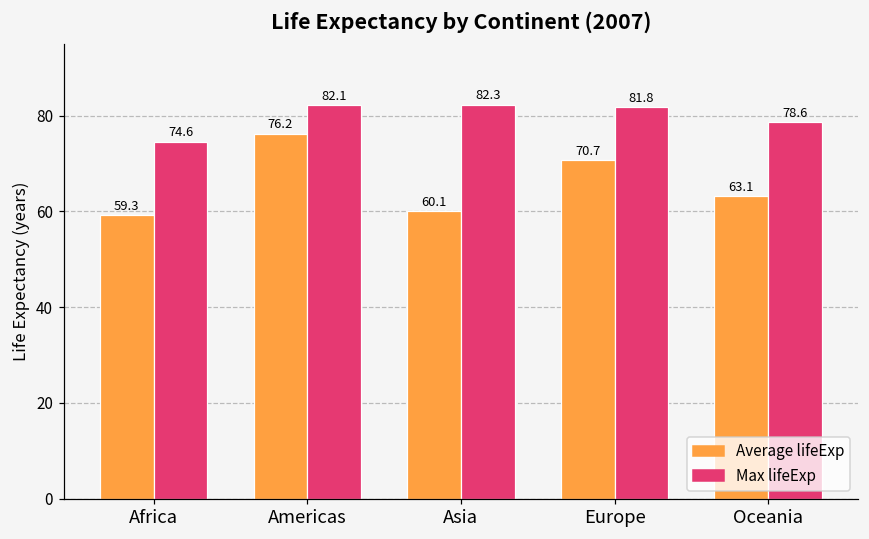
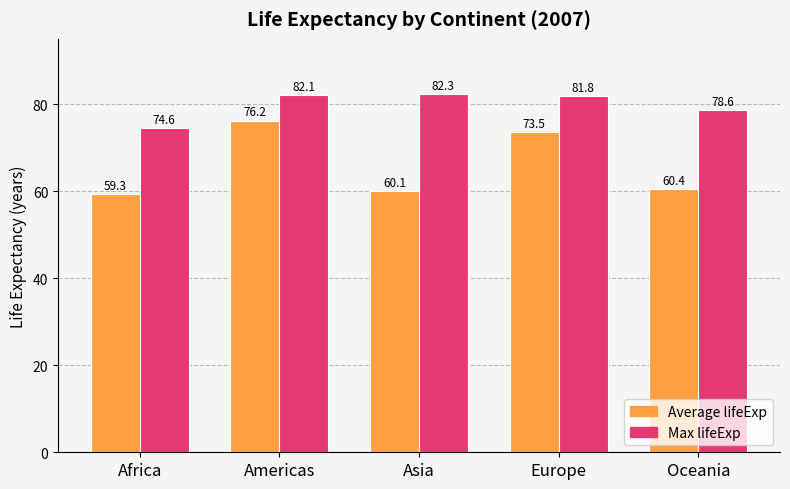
  {
    "Average lifeExp": {
      "Africa": 59.3,
      "Americas": 76.2,
      "Asia": 60.1,
-     "Europe": 70.7,
-     "Oceania": 63.1
+     "Europe": 73.5,
+     "Oceania": 60.4
    },
    "Max lifeExp": {
      "Africa": 74.6,
      "Americas": 82.1,
      "Asia": 82.3,
      "Europe": 81.8,
      "Oceania": 78.6
    }
  }
